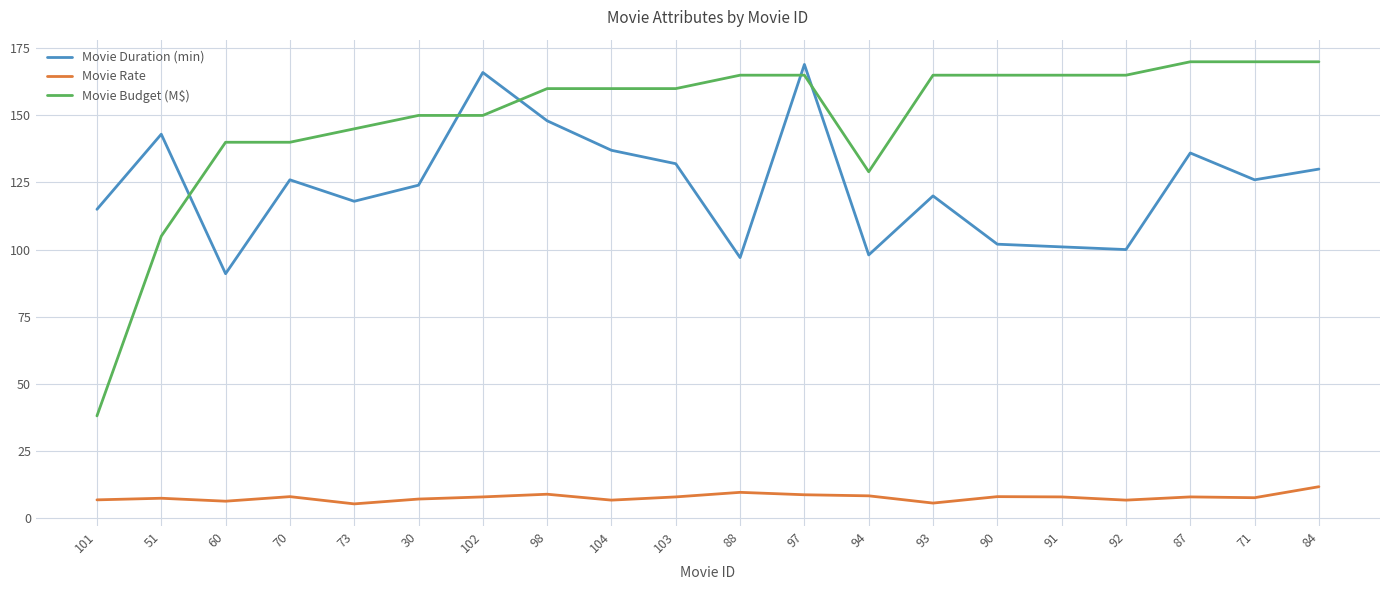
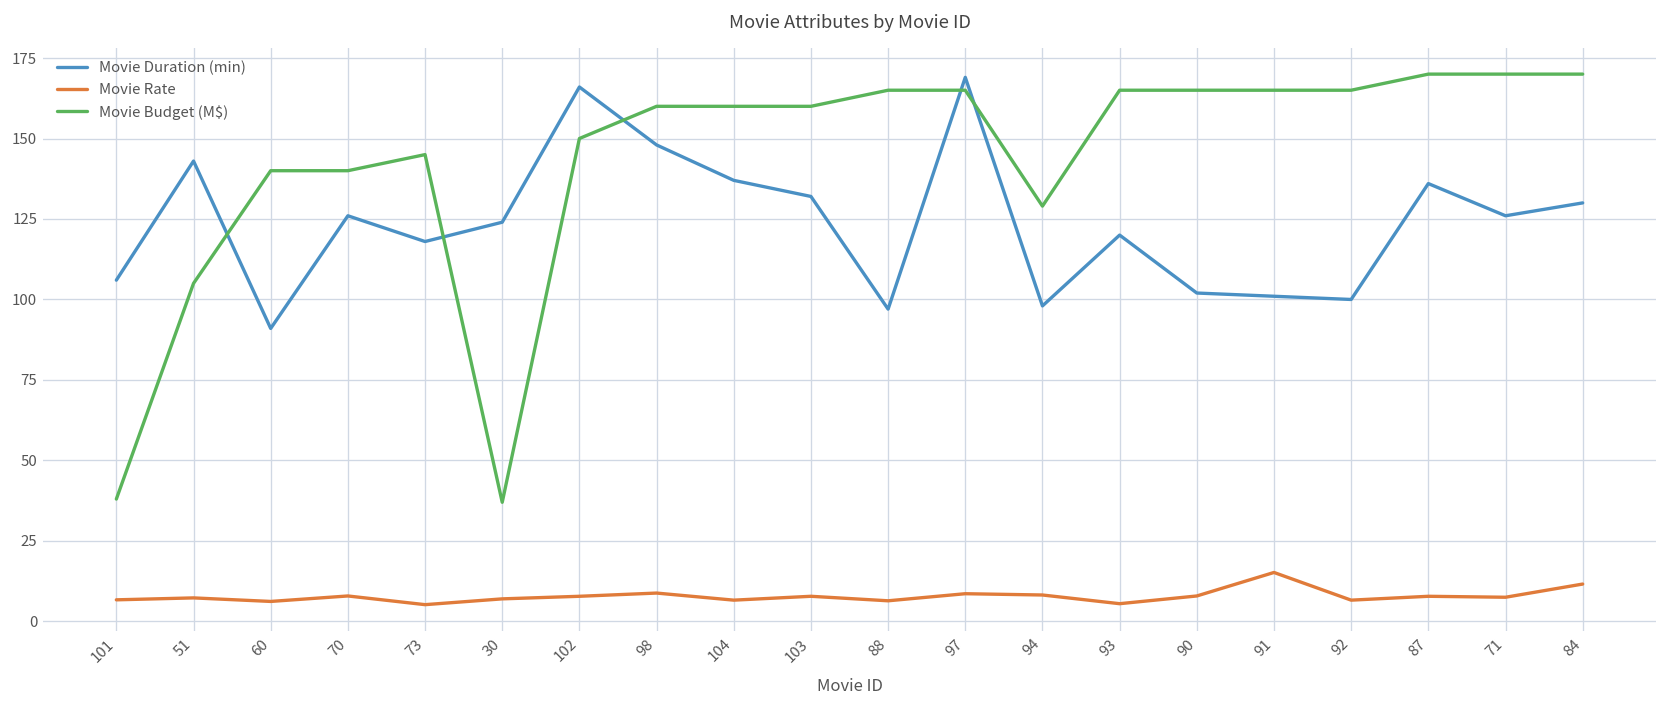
  {
    "Movie Duration (min)": {
-     "101": 115,
+     "101": 106,
      "51": 143,
      "60": 91,
      "70": 126,
      "73": 118,
      "30": 124,
      "102": 166,
      "98": 148,
      "104": 137,
      "103": 132,
      "88": 97,
      "97": 169,
      "94": 98,
      "93": 120,
      "90": 102,
      "91": 101,
      "92": 100,
      "87": 136,
      "71": 126,
      "84": 130
    },
    "Movie Rate": {
      "101": 7,
      "51": 7,
      "60": 6,
      "70": 8,
      "73": 5,
      "30": 7,
      "102": 8,
      "98": 9,
      "104": 7,
      "103": 8,
-     "88": 10,
+     "88": 6,
      "97": 9,
      "94": 8,
      "93": 6,
      "90": 8,
-     "91": 8,
+     "91": 15,
      "92": 7,
      "87": 8,
      "71": 8,
      "84": 12
    },
    "Movie Budget (M$)": {
      "101": 38,
      "51": 105,
      "60": 140,
      "70": 140,
      "73": 145,
-     "30": 150,
+     "30": 37,
      "102": 150,
      "98": 160,
      "104": 160,
      "103": 160,
      "88": 165,
      "97": 165,
      "94": 129,
      "93": 165,
      "90": 165,
      "91": 165,
      "92": 165,
      "87": 170,
      "71": 170,
      "84": 170
    }
  }
